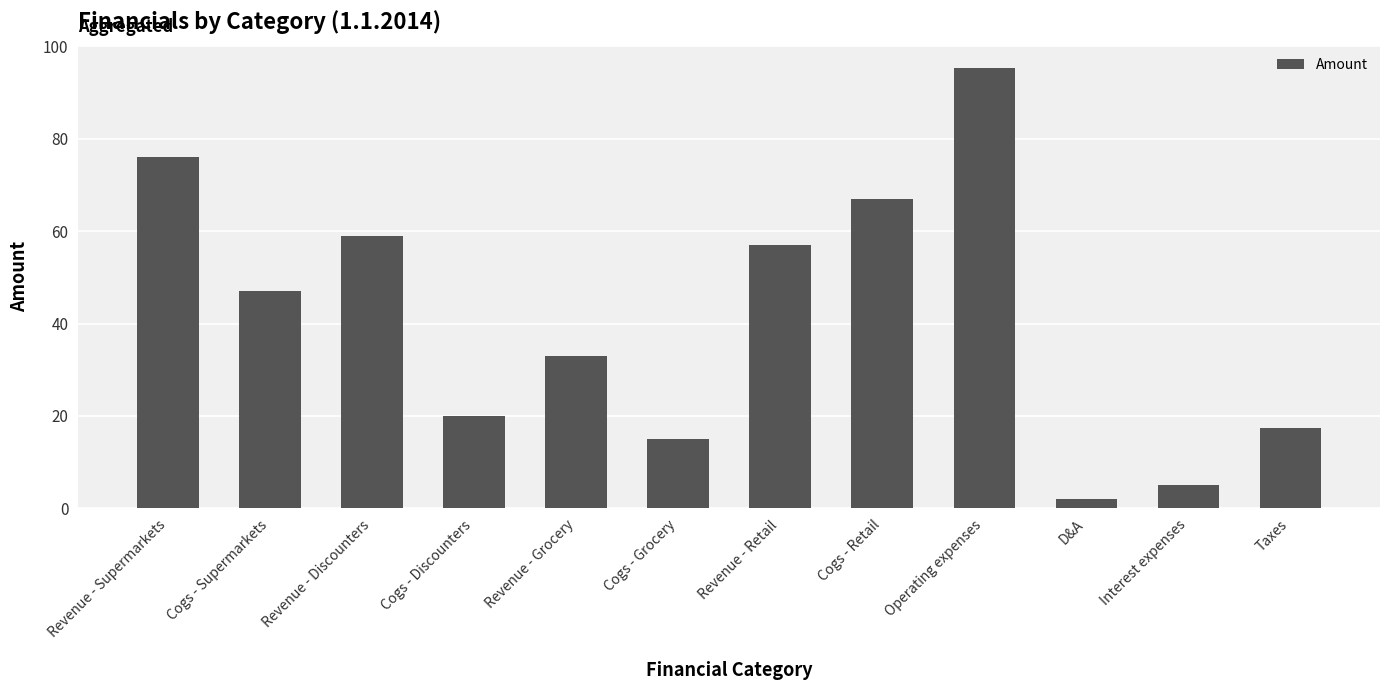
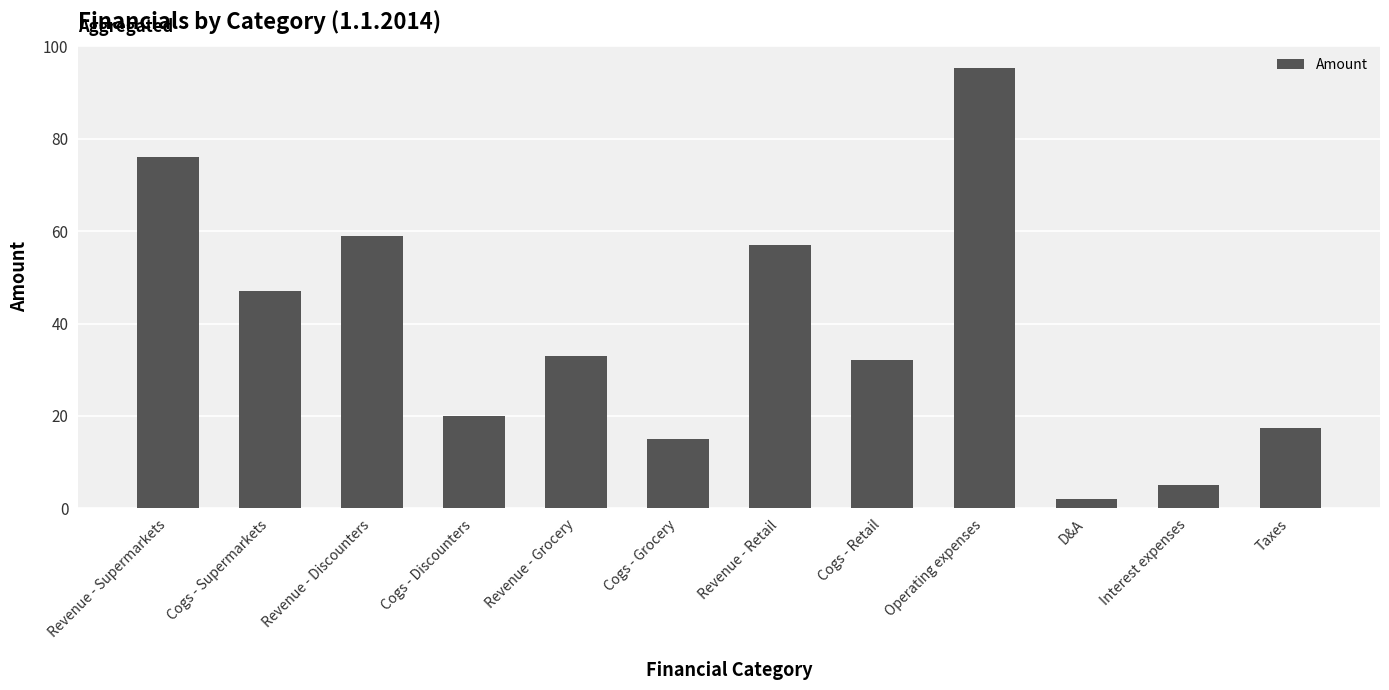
  {
    "Revenue - Supermarkets": 76,
    "Cogs - Supermarkets": 47,
    "Revenue - Discounters": 59,
    "Cogs - Discounters": 20,
    "Revenue - Grocery": 33,
    "Cogs - Grocery": 15,
    "Revenue - Retail": 57,
-   "Cogs - Retail": 67,
+   "Cogs - Retail": 32,
    "Operating expenses": 95,
    "D&A": 2,
    "Interest expenses": 5,
    "Taxes": 17
  }
